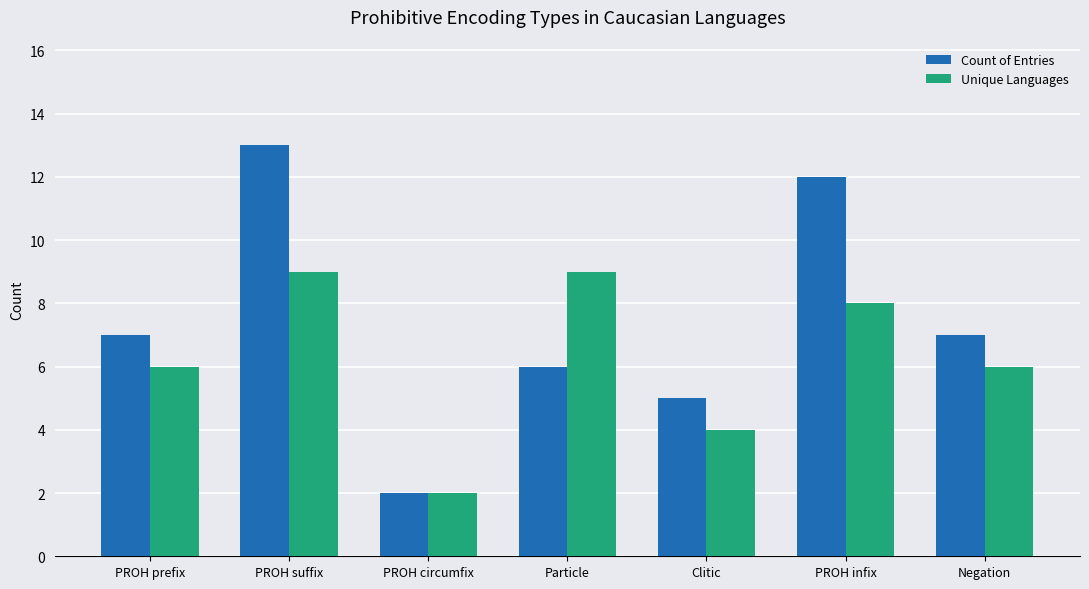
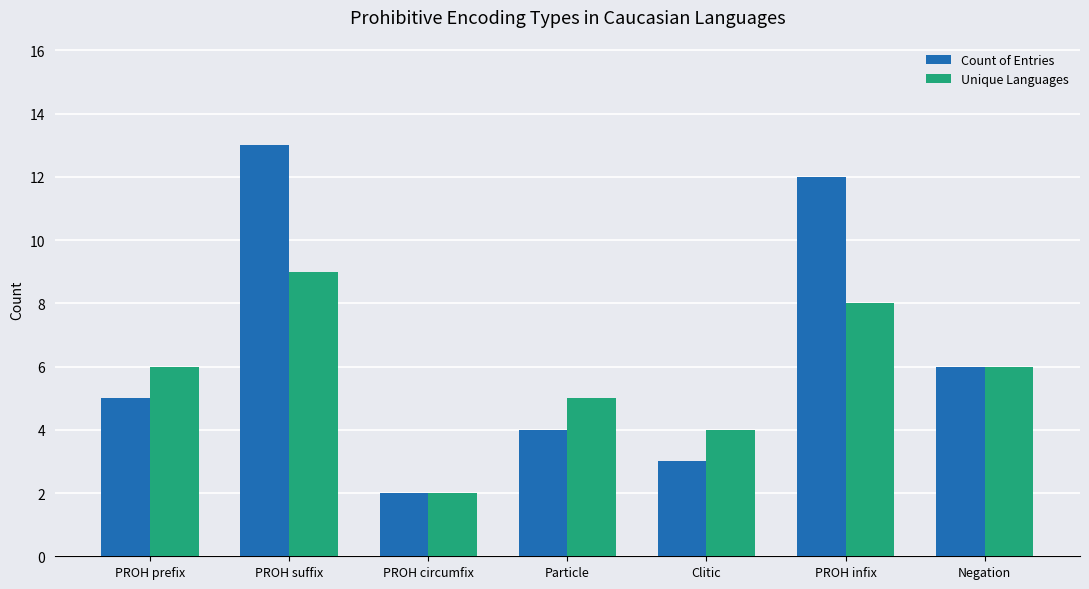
  {
    "Count of Entries": {
-     "PROH prefix": 7,
+     "PROH prefix": 5,
      "PROH suffix": 13,
      "PROH circumfix": 2,
-     "Particle": 6,
-     "Clitic": 5,
+     "Particle": 4,
+     "Clitic": 3,
      "PROH infix": 12,
-     "Negation": 7
+     "Negation": 6
    },
    "Unique Languages": {
      "PROH prefix": 6,
      "PROH suffix": 9,
      "PROH circumfix": 2,
-     "Particle": 9,
+     "Particle": 5,
      "Clitic": 4,
      "PROH infix": 8,
      "Negation": 6
    }
  }
